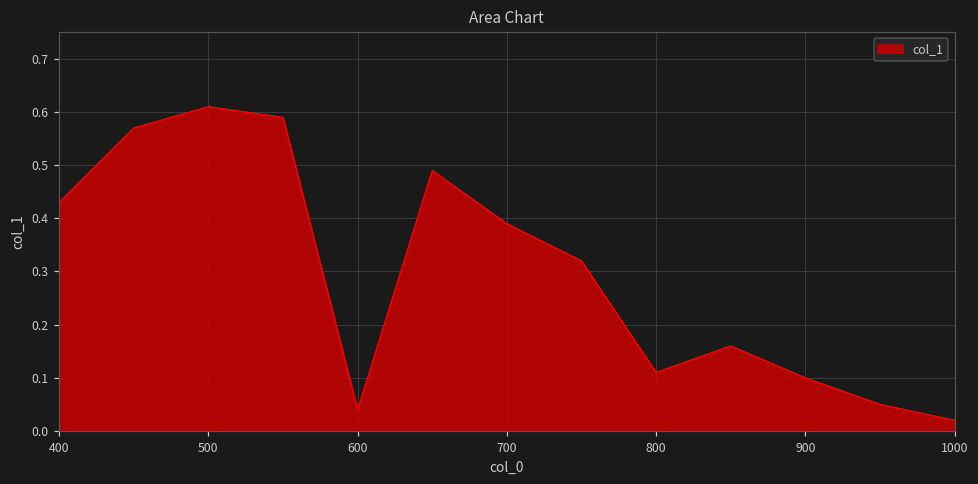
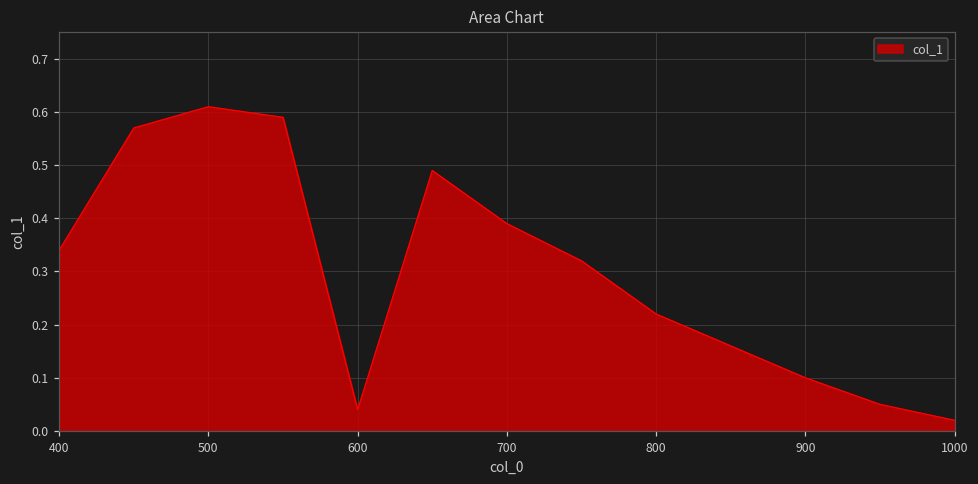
  {
-   "400": 0.43,
+   "400": 0.34,
    "500": 0.61,
    "600": 0.04,
    "700": 0.39,
-   "800": 0.11,
+   "800": 0.22,
    "900": 0.10,
    "1000": 0.02
  }
